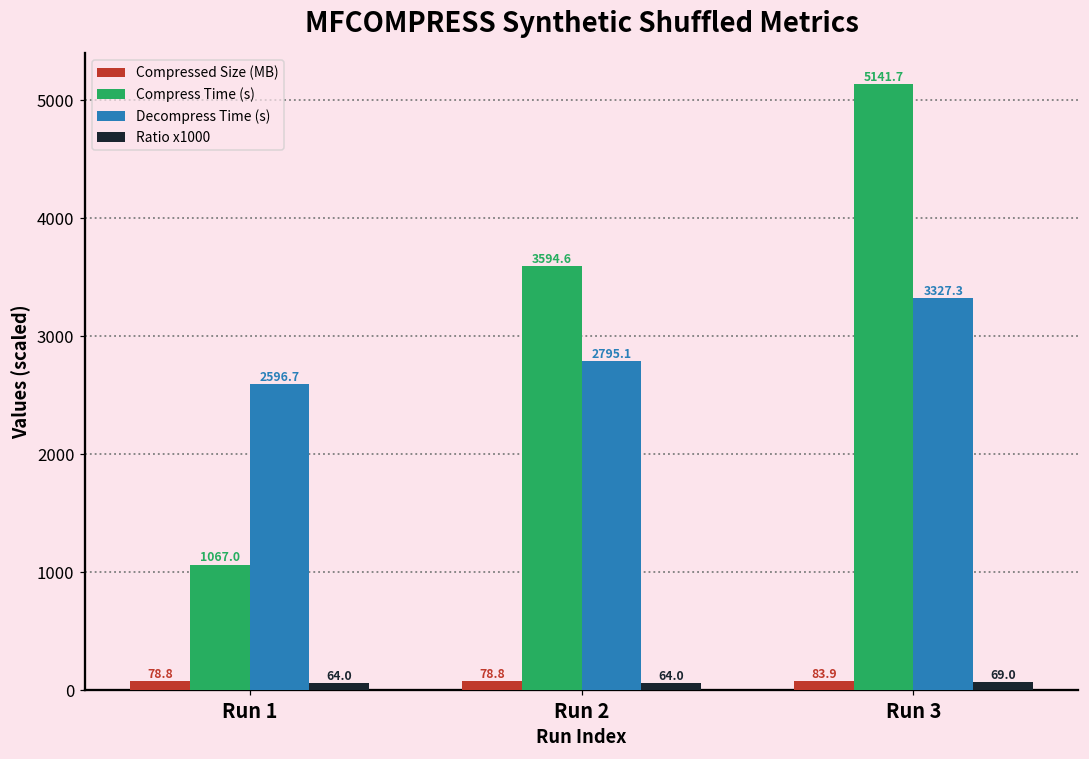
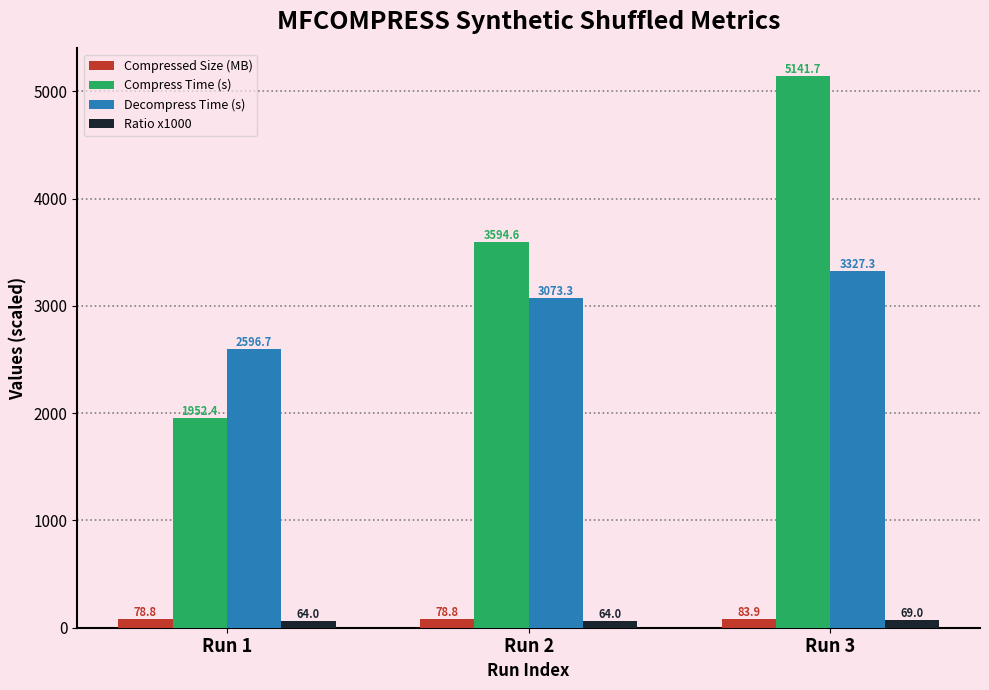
  {
    "Compressed Size (MB)": {
      "Run 1": 78.8,
      "Run 2": 78.8,
      "Run 3": 83.9
    },
    "Compress Time (s)": {
-     "Run 1": 1067.0,
+     "Run 1": 1952.4,
      "Run 2": 3594.6,
      "Run 3": 5141.7
    },
    "Decompress Time (s)": {
      "Run 1": 2596.7,
-     "Run 2": 2795.1,
+     "Run 2": 3073.3,
      "Run 3": 3327.3
    },
    "Ratio x1000": {
      "Run 1": 64.0,
      "Run 2": 64.0,
      "Run 3": 69.0
    }
  }
